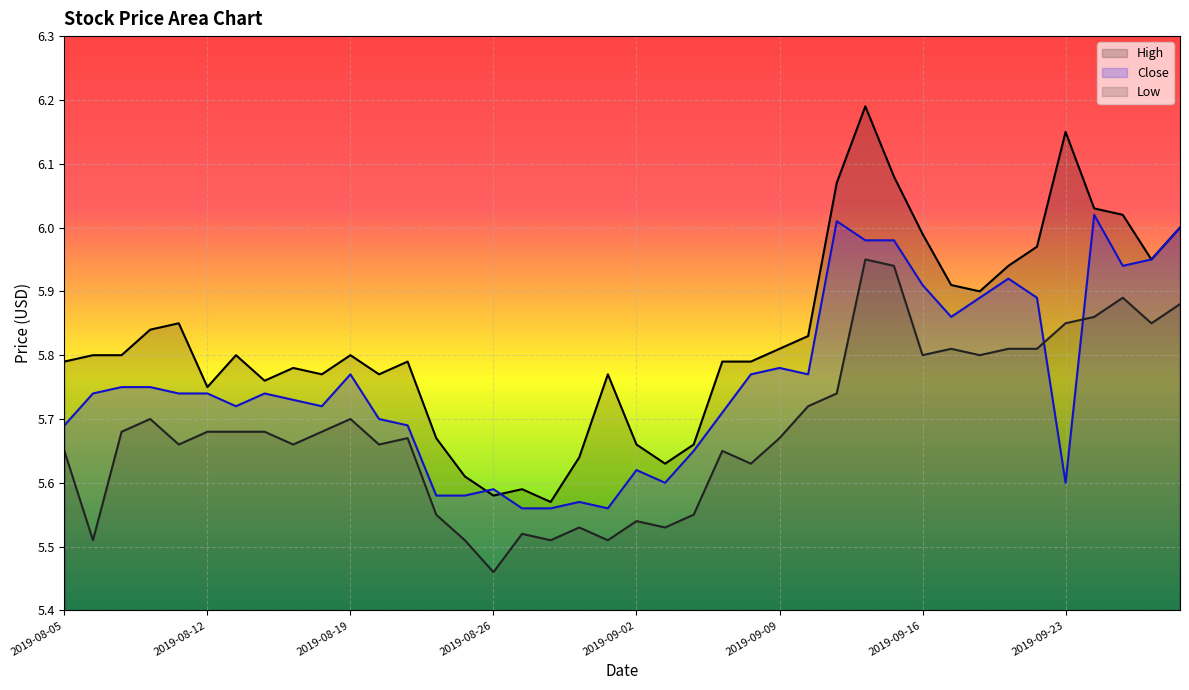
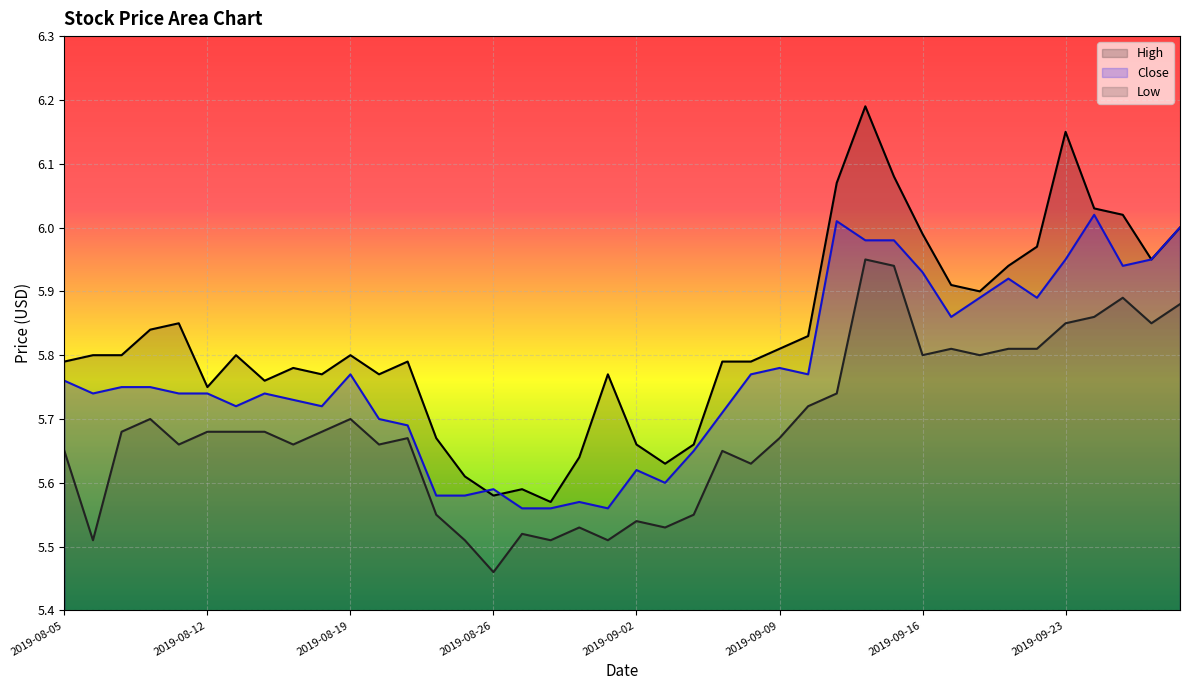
  {
    "Close": {
-     "2019-08-05": 5.69,
+     "2019-08-05": 5.76,
      "2019-08-12": 5.74,
      "2019-08-19": 5.77,
      "2019-08-26": 5.59,
      "2019-09-02": 5.62,
      "2019-09-09": 5.78,
-     "2019-09-16": 5.91,
-     "2019-09-23": 5.60
+     "2019-09-16": 5.93,
+     "2019-09-23": 5.95
    }
  }
